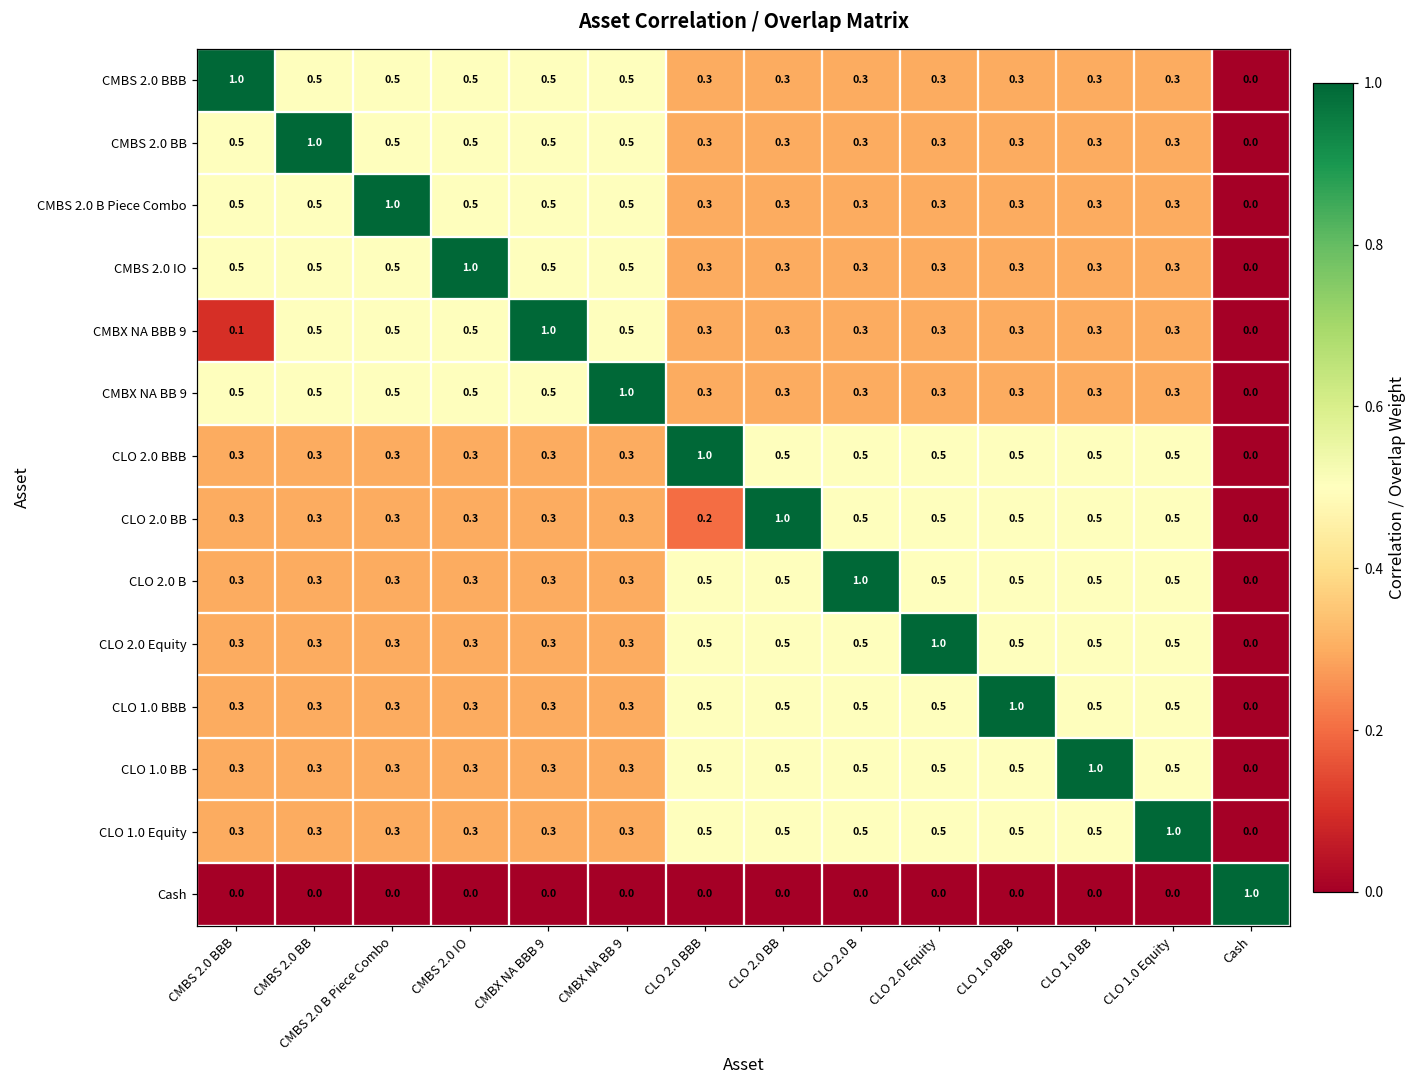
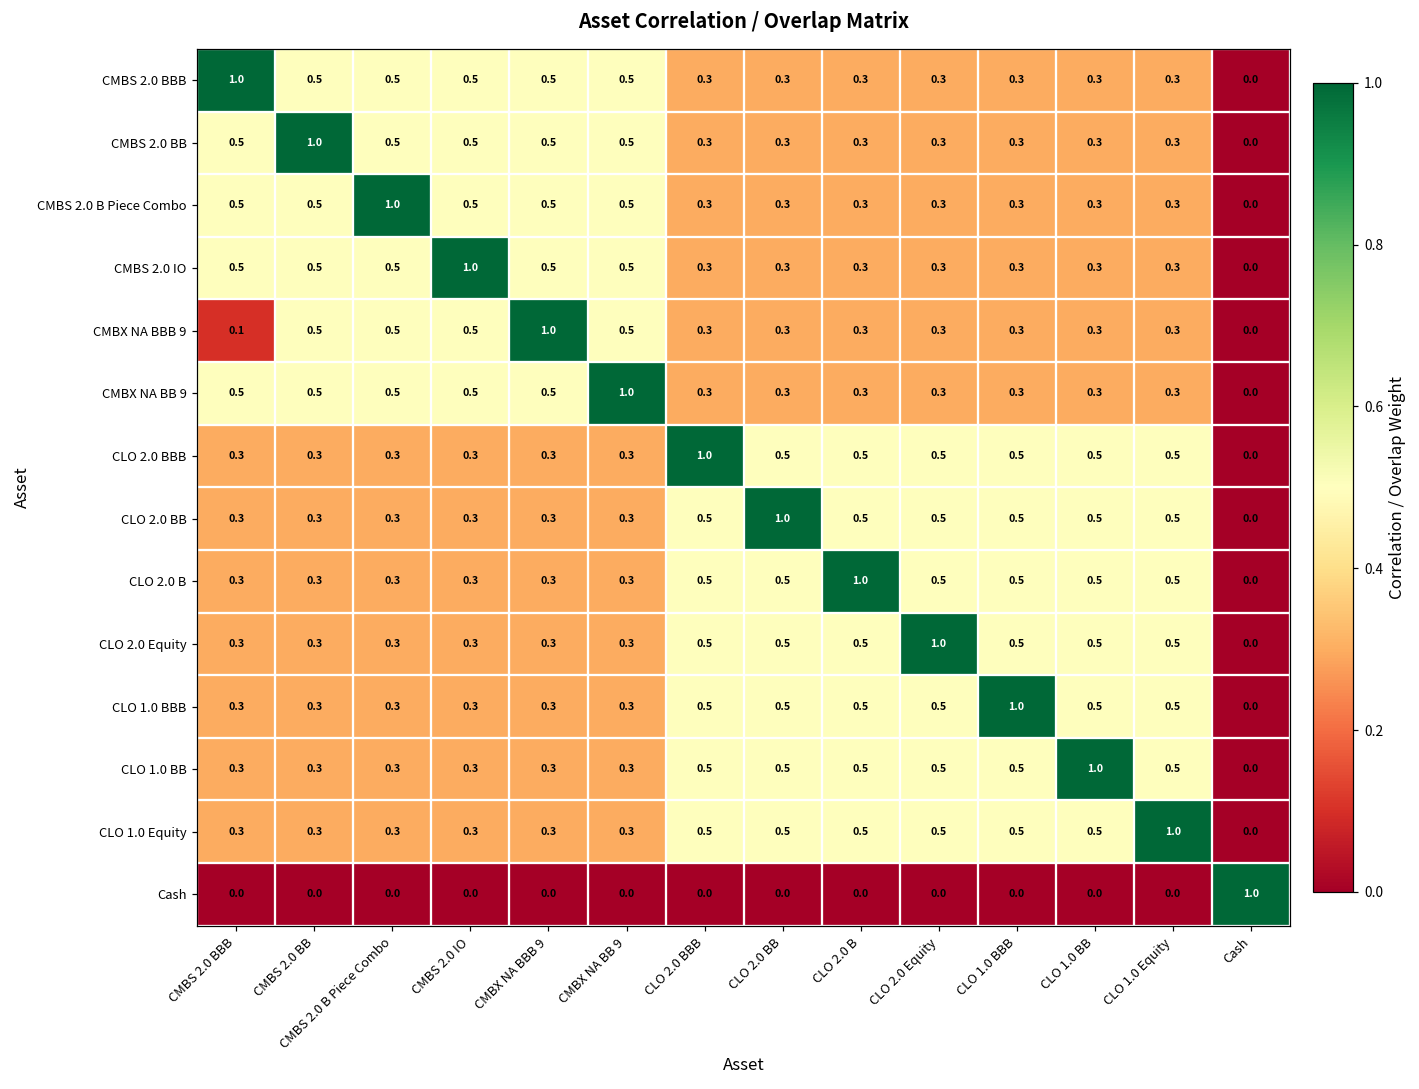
  {
    "CMBS 2.0 BBB": {
      "CMBS 2.0 BBB": 1.0,
      "CMBS 2.0 BB": 0.5,
      "CMBS 2.0 B Piece Combo": 0.5,
      "CMBS 2.0 IO": 0.5,
      "CMBX NA BBB 9": 0.5,
      "CMBX NA BB 9": 0.5,
      "CLO 2.0 BBB": 0.3,
      "CLO 2.0 BB": 0.3,
      "CLO 2.0 B": 0.3,
      "CLO 2.0 Equity": 0.3,
      "CLO 1.0 BBB": 0.3,
      "CLO 1.0 BB": 0.3,
      "CLO 1.0 Equity": 0.3,
      "Cash": 0.0
    },
    "CMBS 2.0 BB": {
      "CMBS 2.0 BBB": 0.5,
      "CMBS 2.0 BB": 1.0,
      "CMBS 2.0 B Piece Combo": 0.5,
      "CMBS 2.0 IO": 0.5,
      "CMBX NA BBB 9": 0.5,
      "CMBX NA BB 9": 0.5,
      "CLO 2.0 BBB": 0.3,
      "CLO 2.0 BB": 0.3,
      "CLO 2.0 B": 0.3,
      "CLO 2.0 Equity": 0.3,
      "CLO 1.0 BBB": 0.3,
      "CLO 1.0 BB": 0.3,
      "CLO 1.0 Equity": 0.3,
      "Cash": 0.0
    },
    "CMBS 2.0 B Piece Combo": {
      "CMBS 2.0 BBB": 0.5,
      "CMBS 2.0 BB": 0.5,
      "CMBS 2.0 B Piece Combo": 1.0,
      "CMBS 2.0 IO": 0.5,
      "CMBX NA BBB 9": 0.5,
      "CMBX NA BB 9": 0.5,
      "CLO 2.0 BBB": 0.3,
      "CLO 2.0 BB": 0.3,
      "CLO 2.0 B": 0.3,
      "CLO 2.0 Equity": 0.3,
      "CLO 1.0 BBB": 0.3,
      "CLO 1.0 BB": 0.3,
      "CLO 1.0 Equity": 0.3,
      "Cash": 0.0
    },
    "CMBS 2.0 IO": {
      "CMBS 2.0 BBB": 0.5,
      "CMBS 2.0 BB": 0.5,
      "CMBS 2.0 B Piece Combo": 0.5,
      "CMBS 2.0 IO": 1.0,
      "CMBX NA BBB 9": 0.5,
      "CMBX NA BB 9": 0.5,
      "CLO 2.0 BBB": 0.3,
      "CLO 2.0 BB": 0.3,
      "CLO 2.0 B": 0.3,
      "CLO 2.0 Equity": 0.3,
      "CLO 1.0 BBB": 0.3,
      "CLO 1.0 BB": 0.3,
      "CLO 1.0 Equity": 0.3,
      "Cash": 0.0
    },
    "CMBX NA BBB 9": {
      "CMBS 2.0 BBB": 0.1,
      "CMBS 2.0 BB": 0.5,
      "CMBS 2.0 B Piece Combo": 0.5,
      "CMBS 2.0 IO": 0.5,
      "CMBX NA BBB 9": 1.0,
      "CMBX NA BB 9": 0.5,
      "CLO 2.0 BBB": 0.3,
      "CLO 2.0 BB": 0.3,
      "CLO 2.0 B": 0.3,
      "CLO 2.0 Equity": 0.3,
      "CLO 1.0 BBB": 0.3,
      "CLO 1.0 BB": 0.3,
      "CLO 1.0 Equity": 0.3,
      "Cash": 0.0
    },
    "CMBX NA BB 9": {
      "CMBS 2.0 BBB": 0.5,
      "CMBS 2.0 BB": 0.5,
      "CMBS 2.0 B Piece Combo": 0.5,
      "CMBS 2.0 IO": 0.5,
      "CMBX NA BBB 9": 0.5,
      "CMBX NA BB 9": 1.0,
      "CLO 2.0 BBB": 0.3,
      "CLO 2.0 BB": 0.3,
      "CLO 2.0 B": 0.3,
      "CLO 2.0 Equity": 0.3,
      "CLO 1.0 BBB": 0.3,
      "CLO 1.0 BB": 0.3,
      "CLO 1.0 Equity": 0.3,
      "Cash": 0.0
    },
    "CLO 2.0 BBB": {
      "CMBS 2.0 BBB": 0.3,
      "CMBS 2.0 BB": 0.3,
      "CMBS 2.0 B Piece Combo": 0.3,
      "CMBS 2.0 IO": 0.3,
      "CMBX NA BBB 9": 0.3,
      "CMBX NA BB 9": 0.3,
      "CLO 2.0 BBB": 1.0,
      "CLO 2.0 BB": 0.5,
      "CLO 2.0 B": 0.5,
      "CLO 2.0 Equity": 0.5,
      "CLO 1.0 BBB": 0.5,
      "CLO 1.0 BB": 0.5,
      "CLO 1.0 Equity": 0.5,
      "Cash": 0.0
    },
    "CLO 2.0 BB": {
      "CMBS 2.0 BBB": 0.3,
      "CMBS 2.0 BB": 0.3,
      "CMBS 2.0 B Piece Combo": 0.3,
      "CMBS 2.0 IO": 0.3,
      "CMBX NA BBB 9": 0.3,
      "CMBX NA BB 9": 0.3,
-     "CLO 2.0 BBB": 0.2,
+     "CLO 2.0 BBB": 0.5,
      "CLO 2.0 BB": 1.0,
      "CLO 2.0 B": 0.5,
      "CLO 2.0 Equity": 0.5,
      "CLO 1.0 BBB": 0.5,
      "CLO 1.0 BB": 0.5,
      "CLO 1.0 Equity": 0.5,
      "Cash": 0.0
    },
    "CLO 2.0 B": {
      "CMBS 2.0 BBB": 0.3,
      "CMBS 2.0 BB": 0.3,
      "CMBS 2.0 B Piece Combo": 0.3,
      "CMBS 2.0 IO": 0.3,
      "CMBX NA BBB 9": 0.3,
      "CMBX NA BB 9": 0.3,
      "CLO 2.0 BBB": 0.5,
      "CLO 2.0 BB": 0.5,
      "CLO 2.0 B": 1.0,
      "CLO 2.0 Equity": 0.5,
      "CLO 1.0 BBB": 0.5,
      "CLO 1.0 BB": 0.5,
      "CLO 1.0 Equity": 0.5,
      "Cash": 0.0
    },
    "CLO 2.0 Equity": {
      "CMBS 2.0 BBB": 0.3,
      "CMBS 2.0 BB": 0.3,
      "CMBS 2.0 B Piece Combo": 0.3,
      "CMBS 2.0 IO": 0.3,
      "CMBX NA BBB 9": 0.3,
      "CMBX NA BB 9": 0.3,
      "CLO 2.0 BBB": 0.5,
      "CLO 2.0 BB": 0.5,
      "CLO 2.0 B": 0.5,
      "CLO 2.0 Equity": 1.0,
      "CLO 1.0 BBB": 0.5,
      "CLO 1.0 BB": 0.5,
      "CLO 1.0 Equity": 0.5,
      "Cash": 0.0
    },
    "CLO 1.0 BBB": {
      "CMBS 2.0 BBB": 0.3,
      "CMBS 2.0 BB": 0.3,
      "CMBS 2.0 B Piece Combo": 0.3,
      "CMBS 2.0 IO": 0.3,
      "CMBX NA BBB 9": 0.3,
      "CMBX NA BB 9": 0.3,
      "CLO 2.0 BBB": 0.5,
      "CLO 2.0 BB": 0.5,
      "CLO 2.0 B": 0.5,
      "CLO 2.0 Equity": 0.5,
      "CLO 1.0 BBB": 1.0,
      "CLO 1.0 BB": 0.5,
      "CLO 1.0 Equity": 0.5,
      "Cash": 0.0
    },
    "CLO 1.0 BB": {
      "CMBS 2.0 BBB": 0.3,
      "CMBS 2.0 BB": 0.3,
      "CMBS 2.0 B Piece Combo": 0.3,
      "CMBS 2.0 IO": 0.3,
      "CMBX NA BBB 9": 0.3,
      "CMBX NA BB 9": 0.3,
      "CLO 2.0 BBB": 0.5,
      "CLO 2.0 BB": 0.5,
      "CLO 2.0 B": 0.5,
      "CLO 2.0 Equity": 0.5,
      "CLO 1.0 BBB": 0.5,
      "CLO 1.0 BB": 1.0,
      "CLO 1.0 Equity": 0.5,
      "Cash": 0.0
    },
    "CLO 1.0 Equity": {
      "CMBS 2.0 BBB": 0.3,
      "CMBS 2.0 BB": 0.3,
      "CMBS 2.0 B Piece Combo": 0.3,
      "CMBS 2.0 IO": 0.3,
      "CMBX NA BBB 9": 0.3,
      "CMBX NA BB 9": 0.3,
      "CLO 2.0 BBB": 0.5,
      "CLO 2.0 BB": 0.5,
      "CLO 2.0 B": 0.5,
      "CLO 2.0 Equity": 0.5,
      "CLO 1.0 BBB": 0.5,
      "CLO 1.0 BB": 0.5,
      "CLO 1.0 Equity": 1.0,
      "Cash": 0.0
    },
    "Cash": {
      "CMBS 2.0 BBB": 0.0,
      "CMBS 2.0 BB": 0.0,
      "CMBS 2.0 B Piece Combo": 0.0,
      "CMBS 2.0 IO": 0.0,
      "CMBX NA BBB 9": 0.0,
      "CMBX NA BB 9": 0.0,
      "CLO 2.0 BBB": 0.0,
      "CLO 2.0 BB": 0.0,
      "CLO 2.0 B": 0.0,
      "CLO 2.0 Equity": 0.0,
      "CLO 1.0 BBB": 0.0,
      "CLO 1.0 BB": 0.0,
      "CLO 1.0 Equity": 0.0,
      "Cash": 1.0
    }
  }
